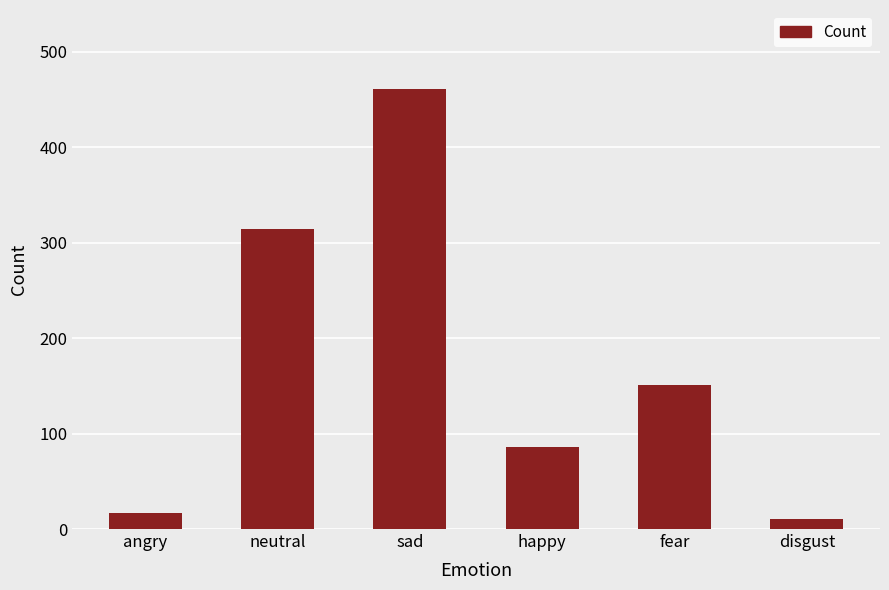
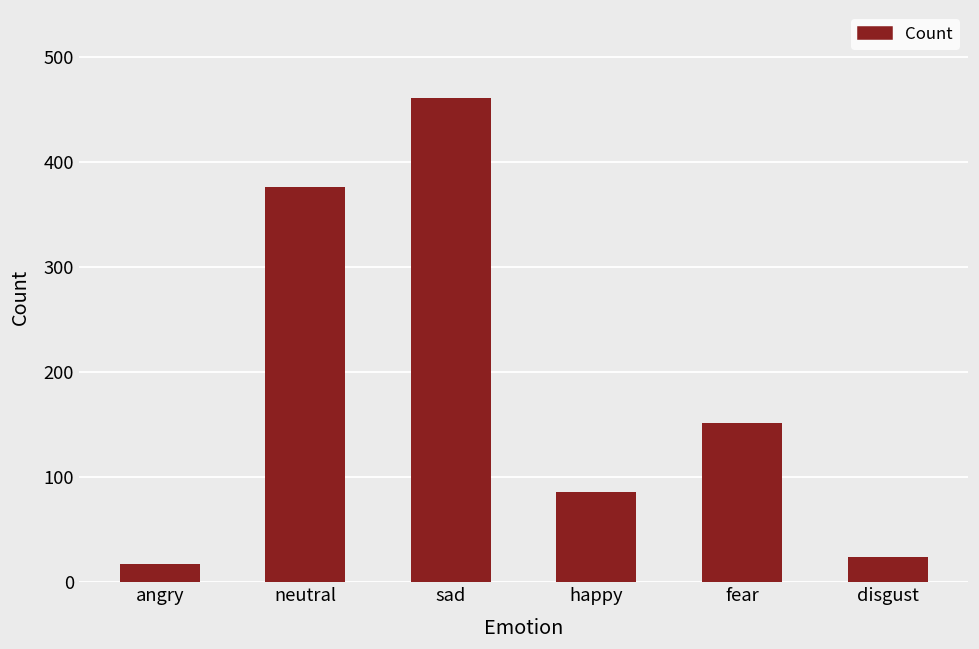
  {
    "angry": 20,
-   "neutral": 310,
+   "neutral": 380,
    "sad": 460,
    "happy": 90,
    "fear": 150,
-   "disgust": 10
+   "disgust": 20
  }
